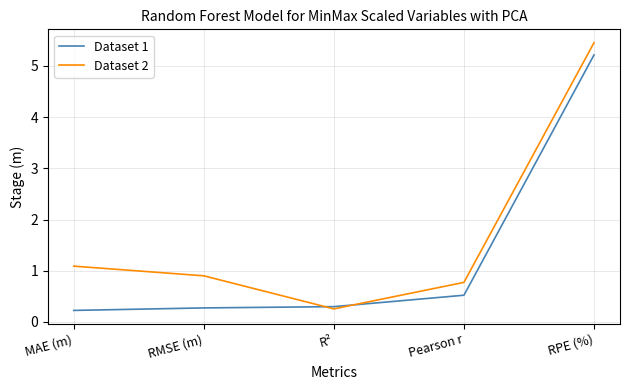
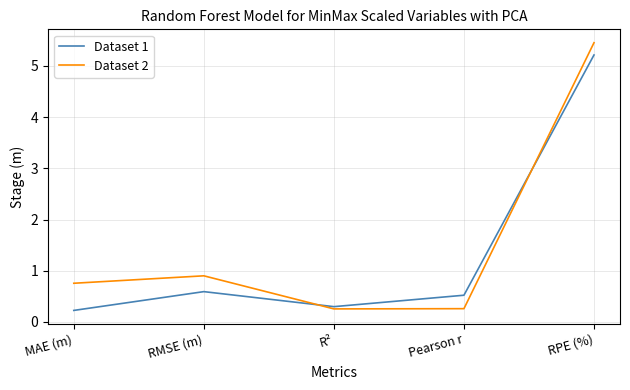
  {
    "Dataset 1": {
      "MAE (m)": 0.2,
-     "RMSE (m)": 0.3,
+     "RMSE (m)": 0.6,
      "Pearson r": 0.5,
      "RPE (%)": 5.2
    },
    "Dataset 2": {
-     "MAE (m)": 1.1,
+     "MAE (m)": 0.8,
      "RMSE (m)": 0.9,
-     "Pearson r": 0.8,
+     "Pearson r": 0.3,
      "RPE (%)": 5.5
    }
  }
